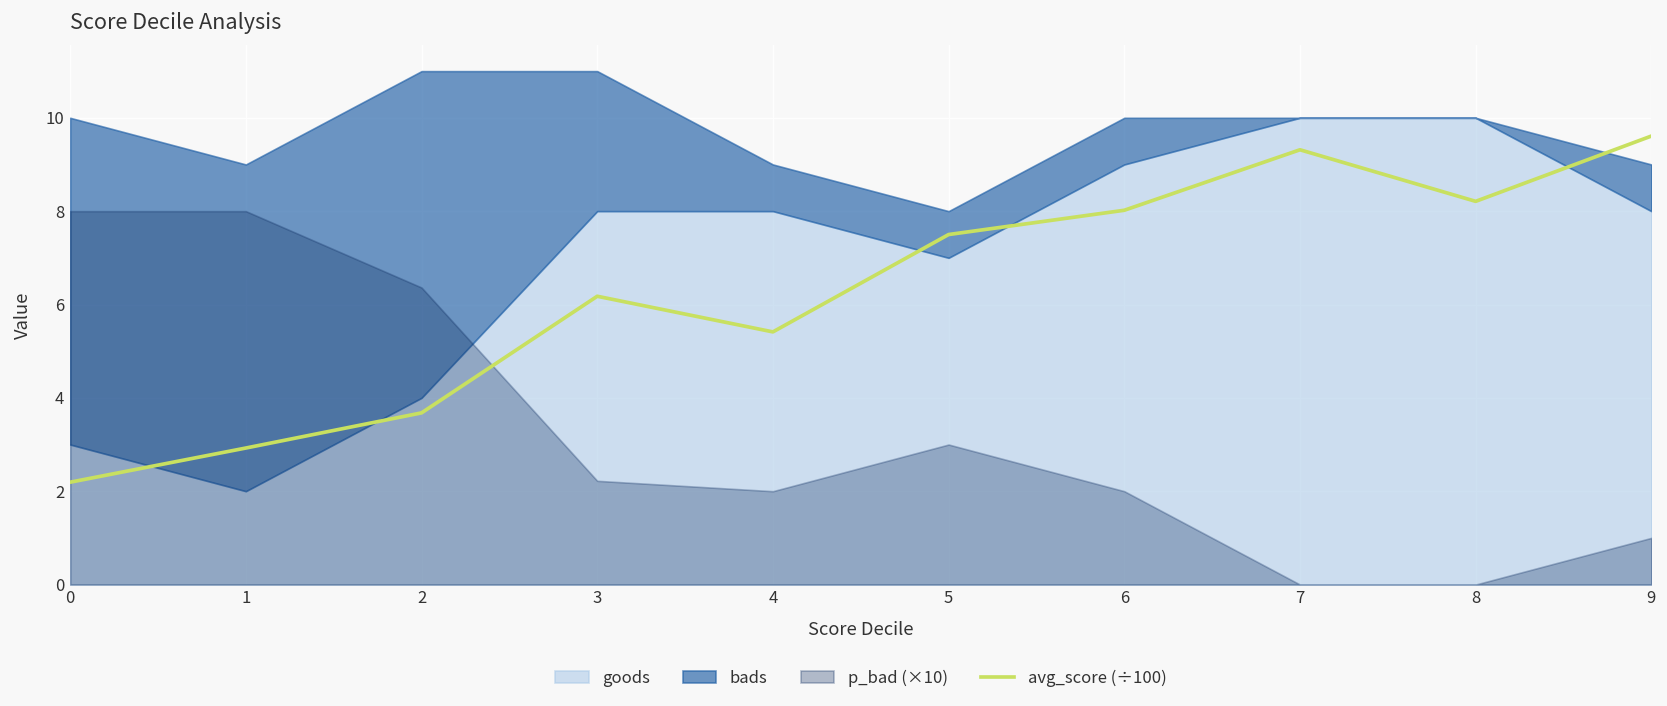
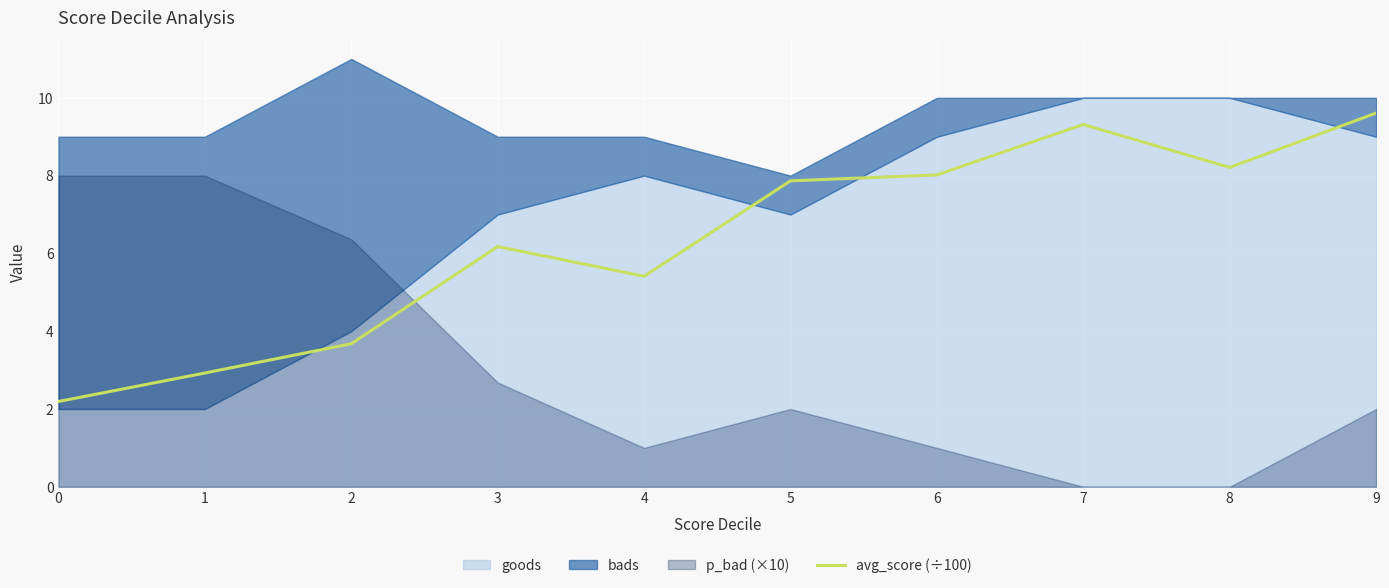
  {
    "goods": {
-     "0": 3,
+     "0": 2,
      "1": 2,
      "2": 4,
-     "3": 8,
+     "3": 7,
      "4": 8,
      "5": 7,
      "6": 9,
-     "9": 8
+     "9": 9
    },
    "avg_score (÷100)": {
      "0": 2.2,
      "1": 2.9,
      "2": 3.7,
      "3": 6.2,
      "4": 5.4,
-     "5": 7.5,
+     "5": 7.9,
      "6": 8.0,
      "7": 9.3,
      "8": 8.2,
      "9": 9.6
    },
    "bads": {
      "0": 7.0,
      "1": 7.0,
      "2": 7.0,
-     "3": 3.0,
+     "3": 2.0,
      "4": 1.0,
      "5": 1.0,
      "6": 1.0,
      "9": 1.0
    },
    "p_bad (×10)": {
      "0": 8.0,
      "1": 8.0,
      "2": 6.4,
-     "3": 2.2,
-     "4": 2.0,
-     "5": 3,
-     "6": 2.0,
+     "3": 2.7,
+     "4": 1.0,
+     "5": 2,
+     "6": 1.0,
      "7": 0.0,
      "8": 0.0,
-     "9": 1.0
+     "9": 2.0
    }
  }
